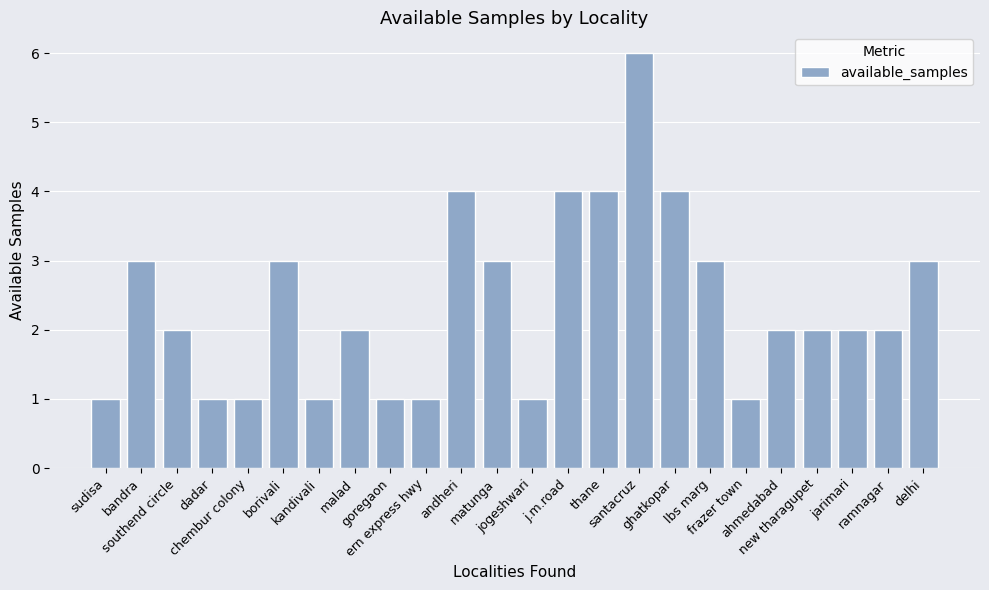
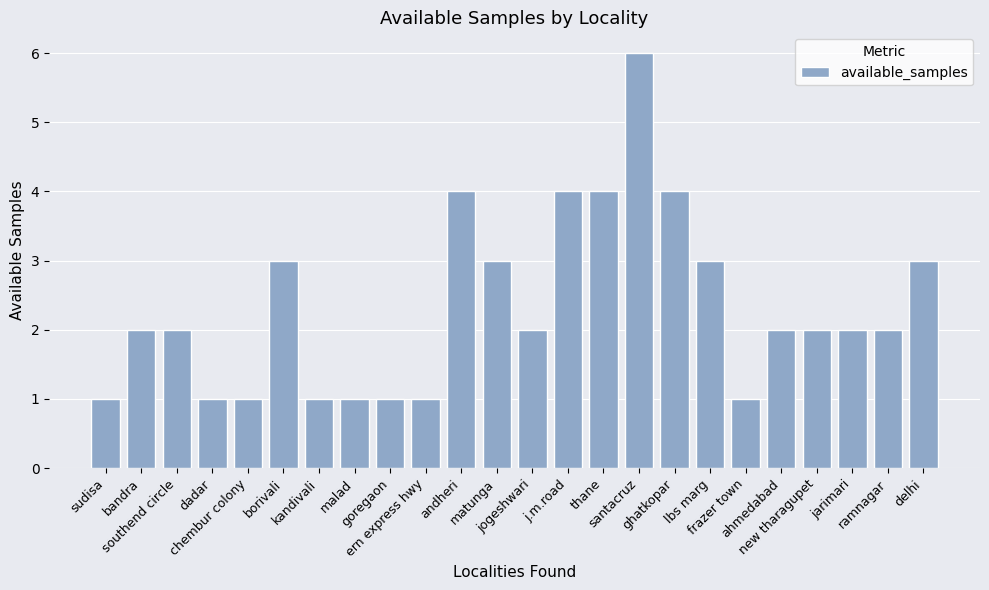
  {
    "sudisa": 1,
-   "bandra": 3,
+   "bandra": 2,
    "southend circle": 2,
    "dadar": 1,
    "chembur colony": 1,
    "borivali": 3,
    "kandivali": 1,
-   "malad": 2,
+   "malad": 1,
    "goregaon": 1,
    "ern express hwy": 1,
    "andheri": 4,
    "matunga": 3,
-   "jogeshwari": 1,
+   "jogeshwari": 2,
    "j.m.road": 4,
    "thane": 4,
    "santacruz": 6,
    "ghatkopar": 4,
    "lbs marg": 3,
    "frazer town": 1,
    "ahmedabad": 2,
    "new tharagupet": 2,
    "jarimari": 2,
    "ramnagar": 2,
    "delhi": 3
  }
